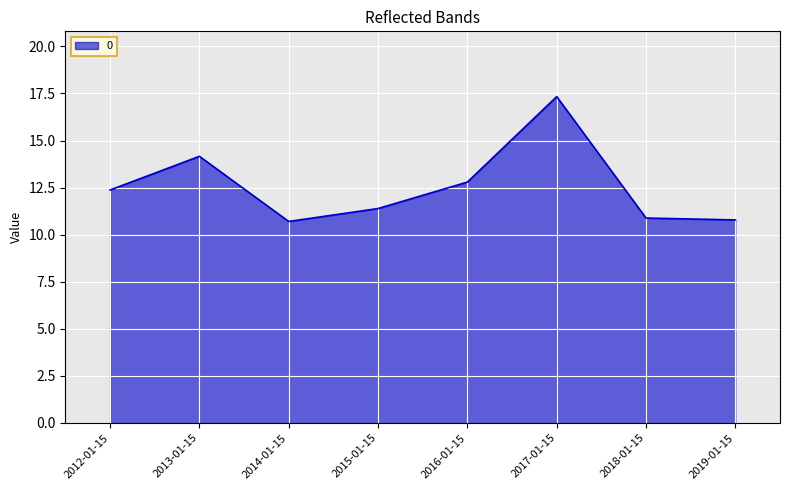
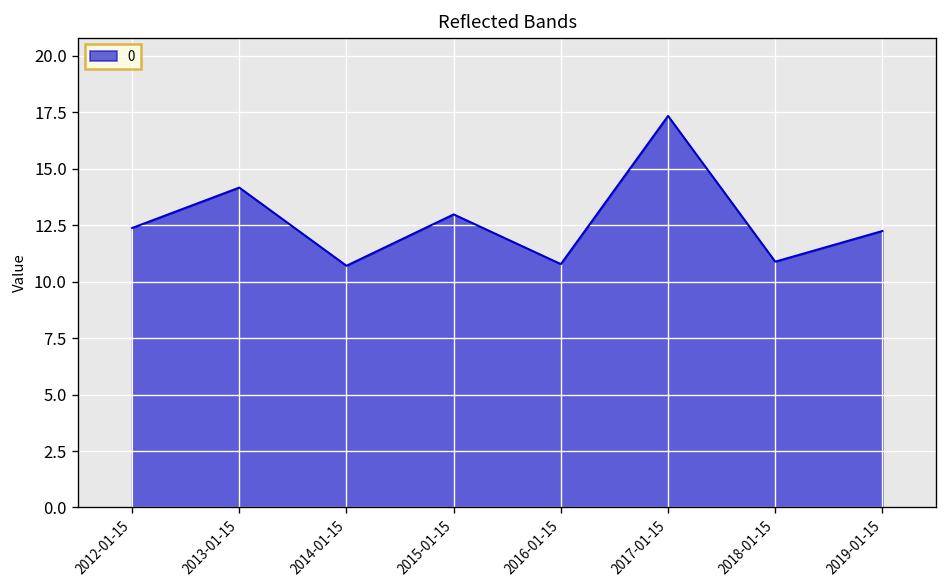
  {
    "2012-01-15": 12.4,
    "2013-01-15": 14.2,
    "2014-01-15": 10.7,
-   "2015-01-15": 11.4,
-   "2016-01-15": 12.8,
+   "2015-01-15": 13.0,
+   "2016-01-15": 10.8,
    "2017-01-15": 17.3,
    "2018-01-15": 10.9,
-   "2019-01-15": 10.8
+   "2019-01-15": 12.2
  }
